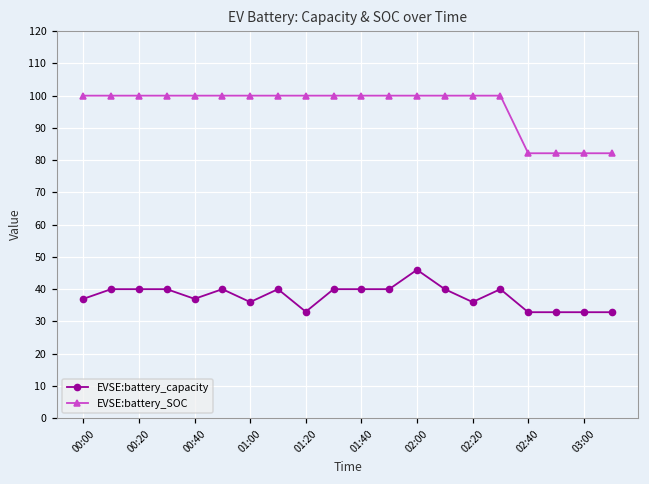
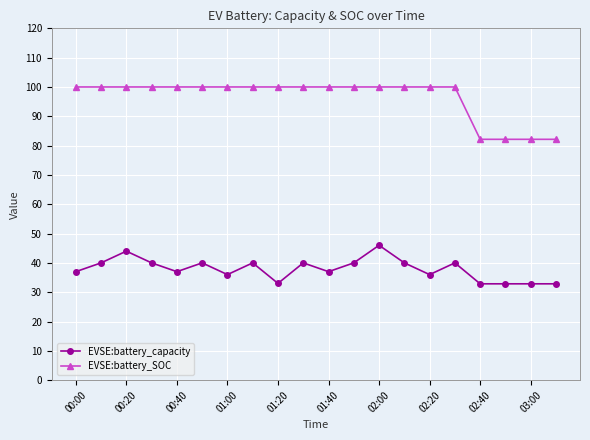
  {
    "EVSE:battery_capacity": {
      "00:00": 37,
-     "00:20": 40,
+     "00:20": 44,
      "00:40": 37,
      "01:00": 36,
      "01:20": 33,
-     "01:40": 40,
+     "01:40": 37,
      "02:00": 46,
      "02:20": 36,
      "02:40": 33,
      "03:00": 33
    },
    "EVSE:battery_SOC": {
      "00:00": 100,
      "00:20": 100,
      "00:40": 100,
      "01:00": 100,
      "01:20": 100,
      "01:40": 100,
      "02:00": 100,
      "02:20": 100,
      "02:40": 82,
      "03:00": 82
    }
  }
